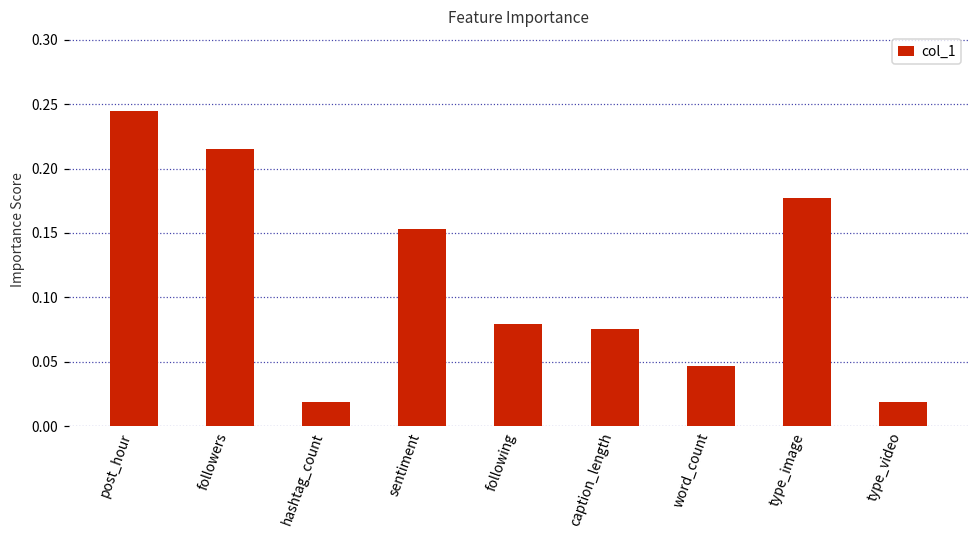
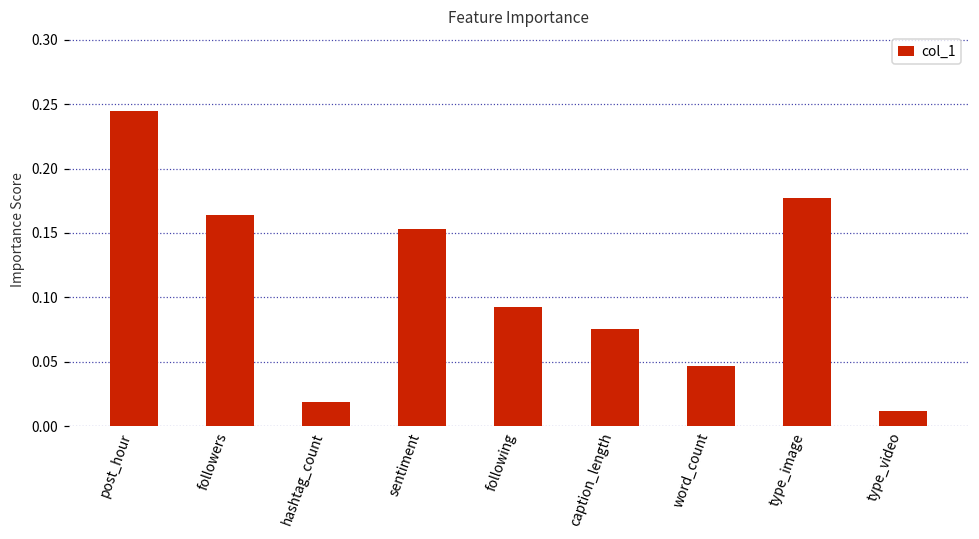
  {
    "post_hour": 0.245,
-   "followers": 0.215,
+   "followers": 0.164,
    "hashtag_count": 0.019,
    "sentiment": 0.153,
-   "following": 0.079,
+   "following": 0.093,
    "caption_length": 0.075,
    "word_count": 0.046,
    "type_image": 0.177,
-   "type_video": 0.019
+   "type_video": 0.011
  }
